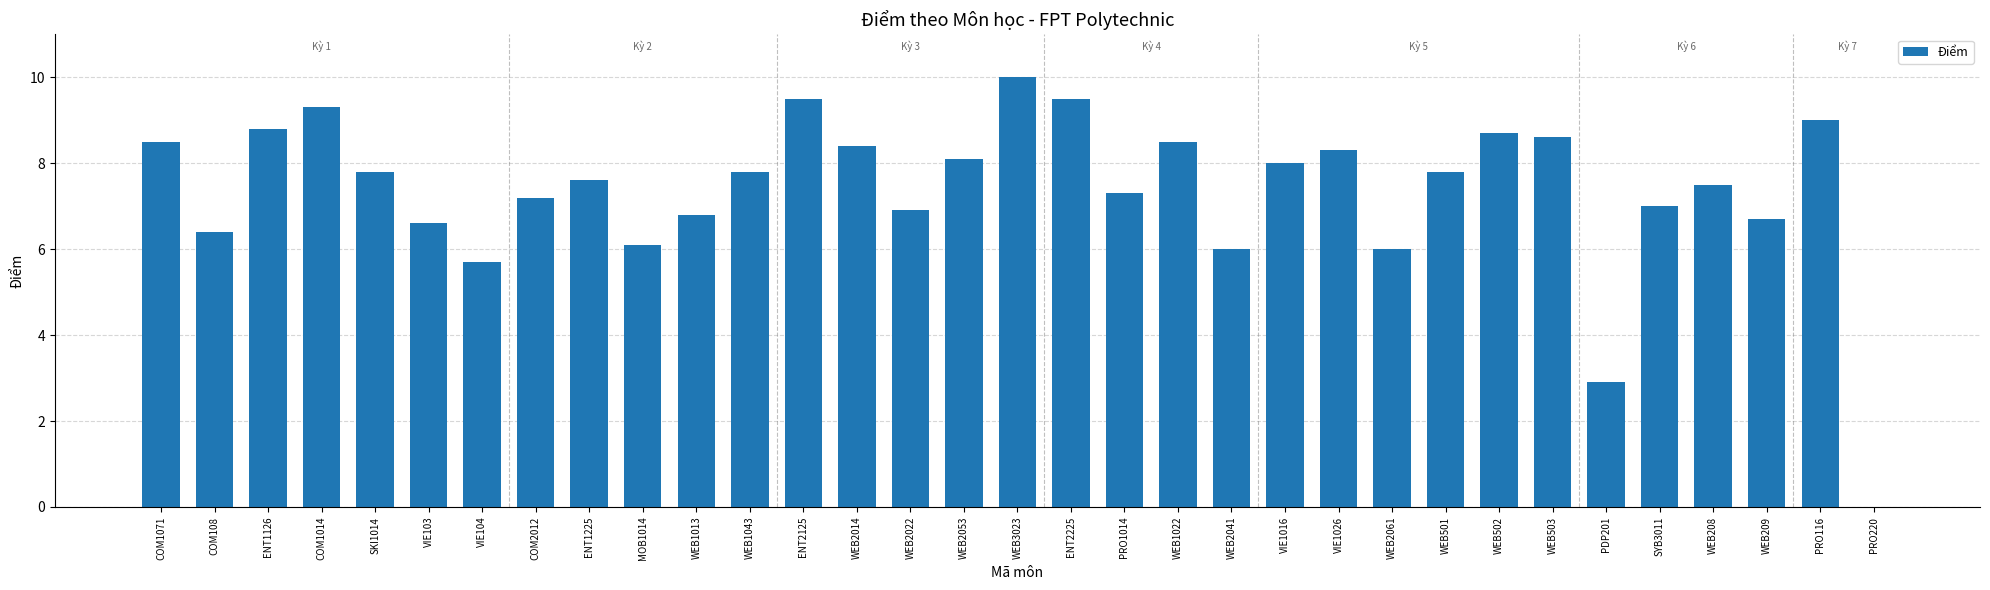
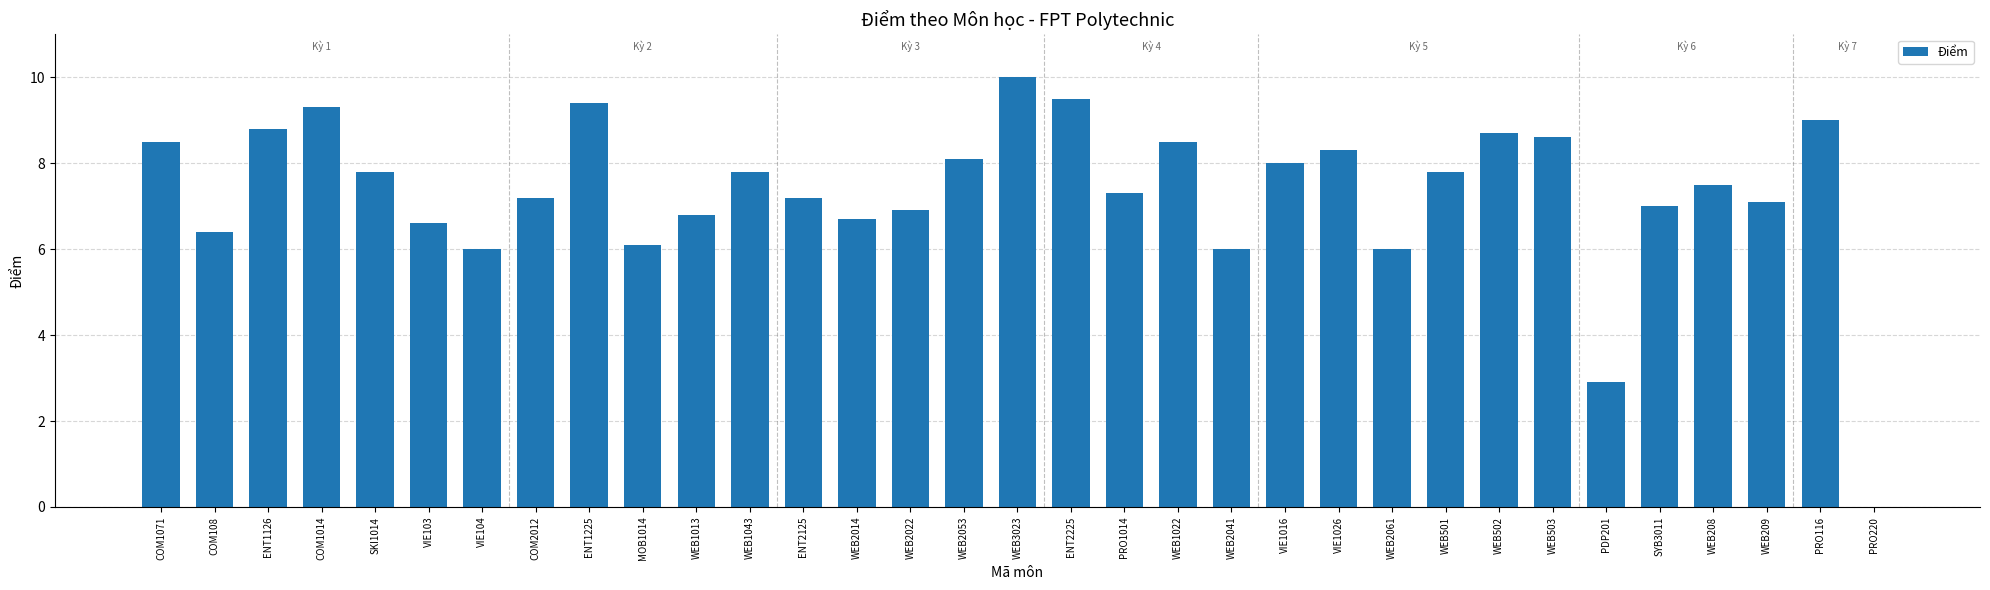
  {
    "COM1071": 8.5,
    "COM108": 6.4,
    "ENT1126": 8.8,
    "COM1014": 9.3,
    "SKI1014": 7.8,
    "VIE103": 6.6,
-   "VIE104": 5.7,
+   "VIE104": 6.0,
    "COM2012": 7.2,
-   "ENT1225": 7.6,
+   "ENT1225": 9.4,
    "MOB1014": 6.1,
    "WEB1013": 6.8,
    "WEB1043": 7.8,
-   "ENT2125": 9.5,
-   "WEB2014": 8.4,
+   "ENT2125": 7.2,
+   "WEB2014": 6.7,
    "WEB2022": 6.9,
    "WEB2053": 8.1,
    "WEB3023": 10.0,
    "ENT2225": 9.5,
    "PRO1014": 7.3,
    "WEB1022": 8.5,
    "WEB2041": 6.0,
    "VIE1016": 8.0,
    "VIE1026": 8.3,
    "WEB2061": 6.0,
    "WEB501": 7.8,
    "WEB502": 8.7,
    "WEB503": 8.6,
    "PDP201": 2.9,
    "SYB3011": 7.0,
    "WEB208": 7.5,
-   "WEB209": 6.7,
+   "WEB209": 7.1,
    "PRO116": 9.0,
    "PRO220": 0.0
  }
